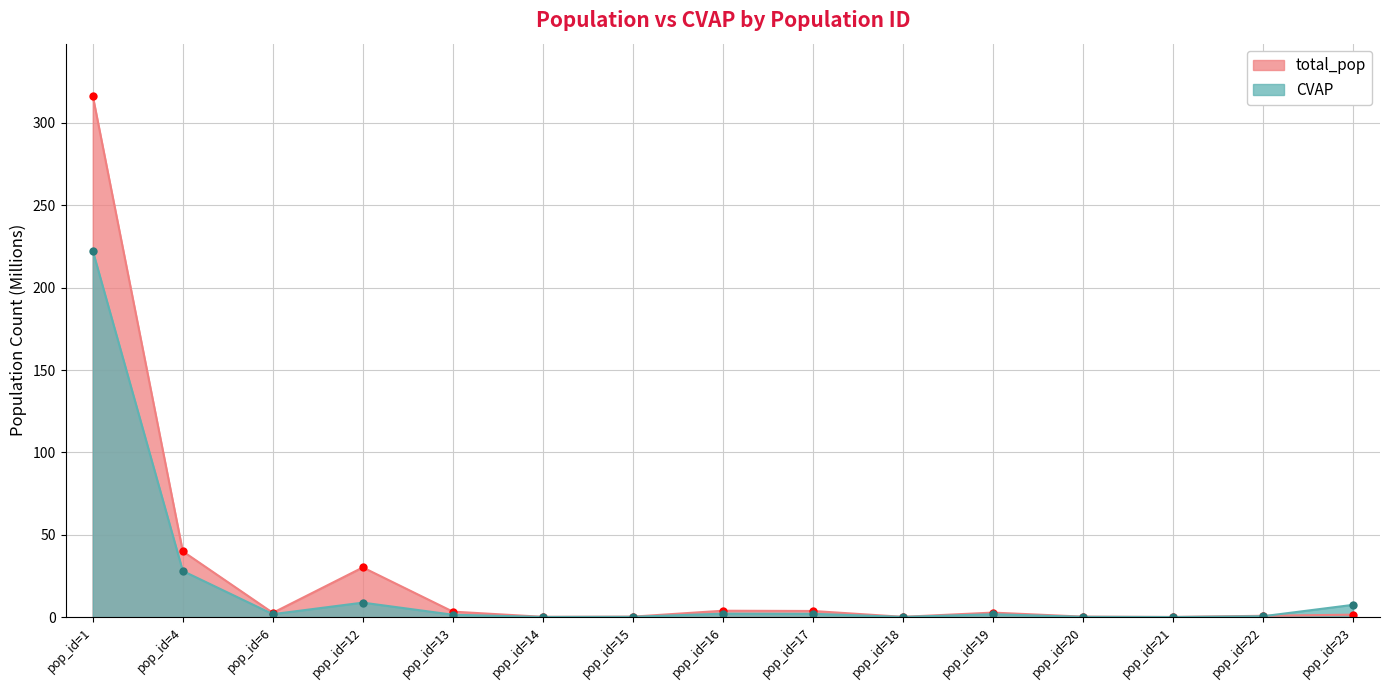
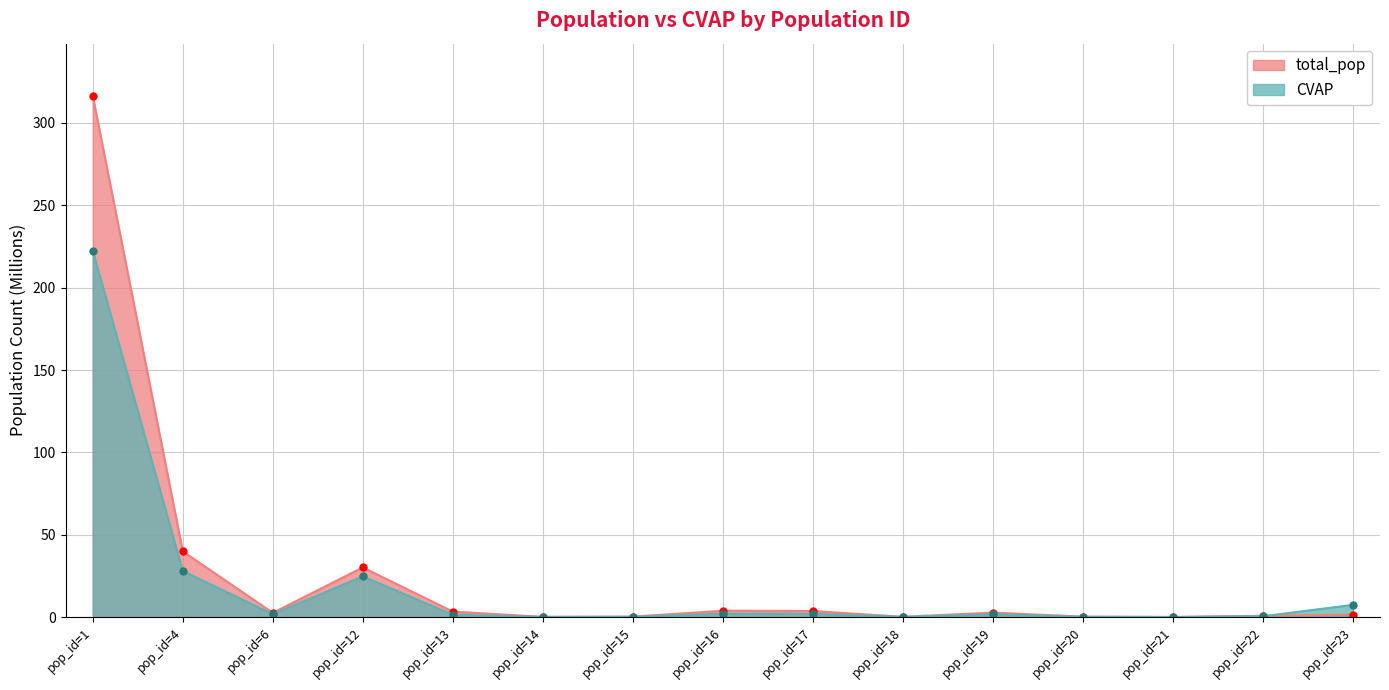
  {
    "total_pop": {
      "pop_id=1": 317,
      "pop_id=4": 40,
      "pop_id=12": 30,
      "pop_id=13": 3,
      "pop_id=16": 4,
      "pop_id=17": 4,
      "pop_id=23": 1
    },
    "CVAP": {
      "pop_id=1": 222,
      "pop_id=4": 28,
-     "pop_id=12": 9,
+     "pop_id=12": 25,
      "pop_id=13": 1,
      "pop_id=16": 2,
      "pop_id=17": 2,
      "pop_id=23": 7
    }
  }
